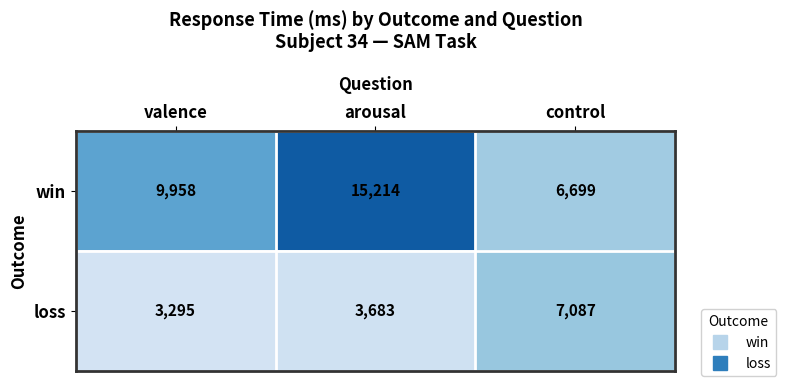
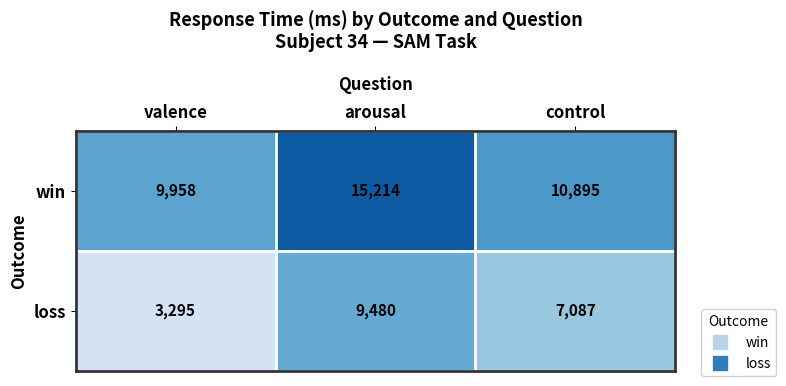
  {
    "win": {
      "valence": "9,958",
      "arousal": "15,214",
-     "control": "6,699"
+     "control": "10,895"
    },
    "loss": {
      "valence": "3,295",
-     "arousal": "3,683",
+     "arousal": "9,480",
      "control": "7,087"
    }
  }
